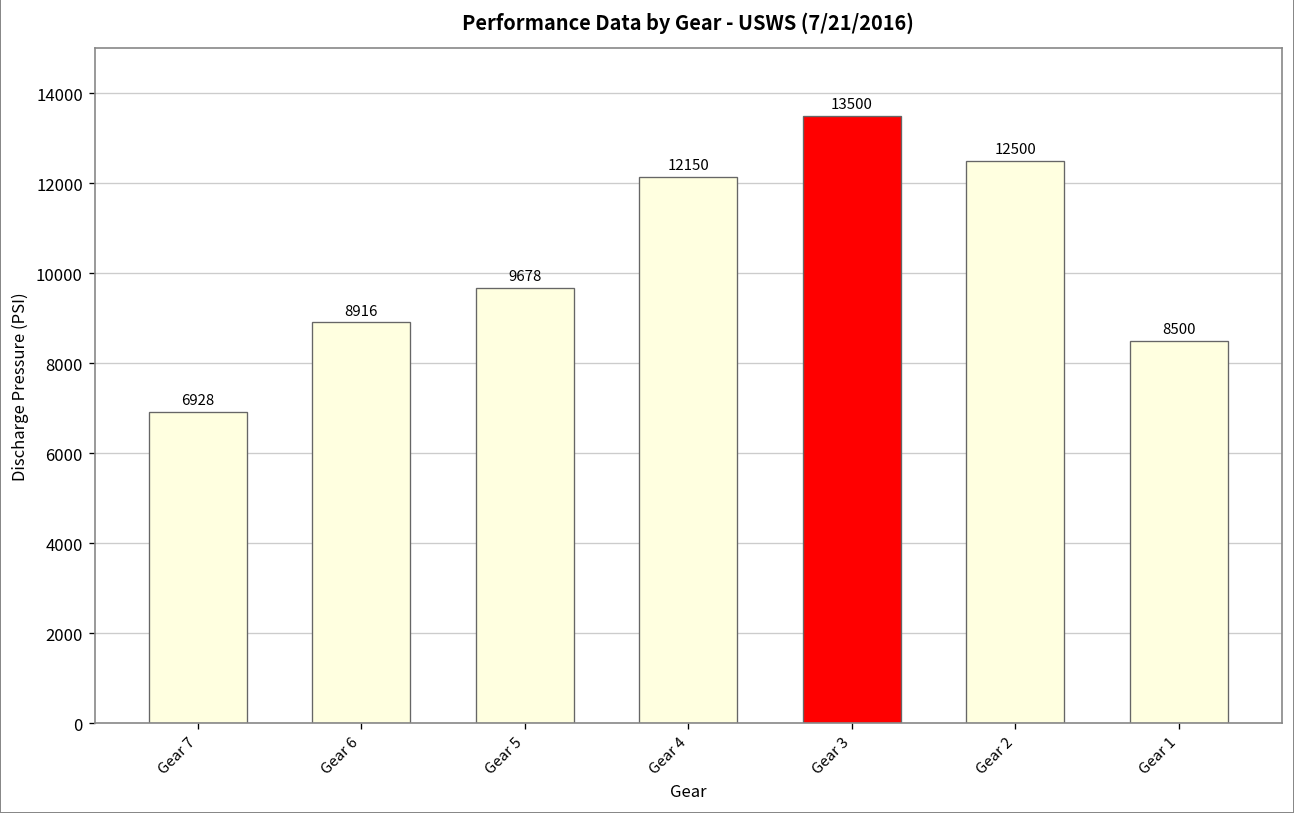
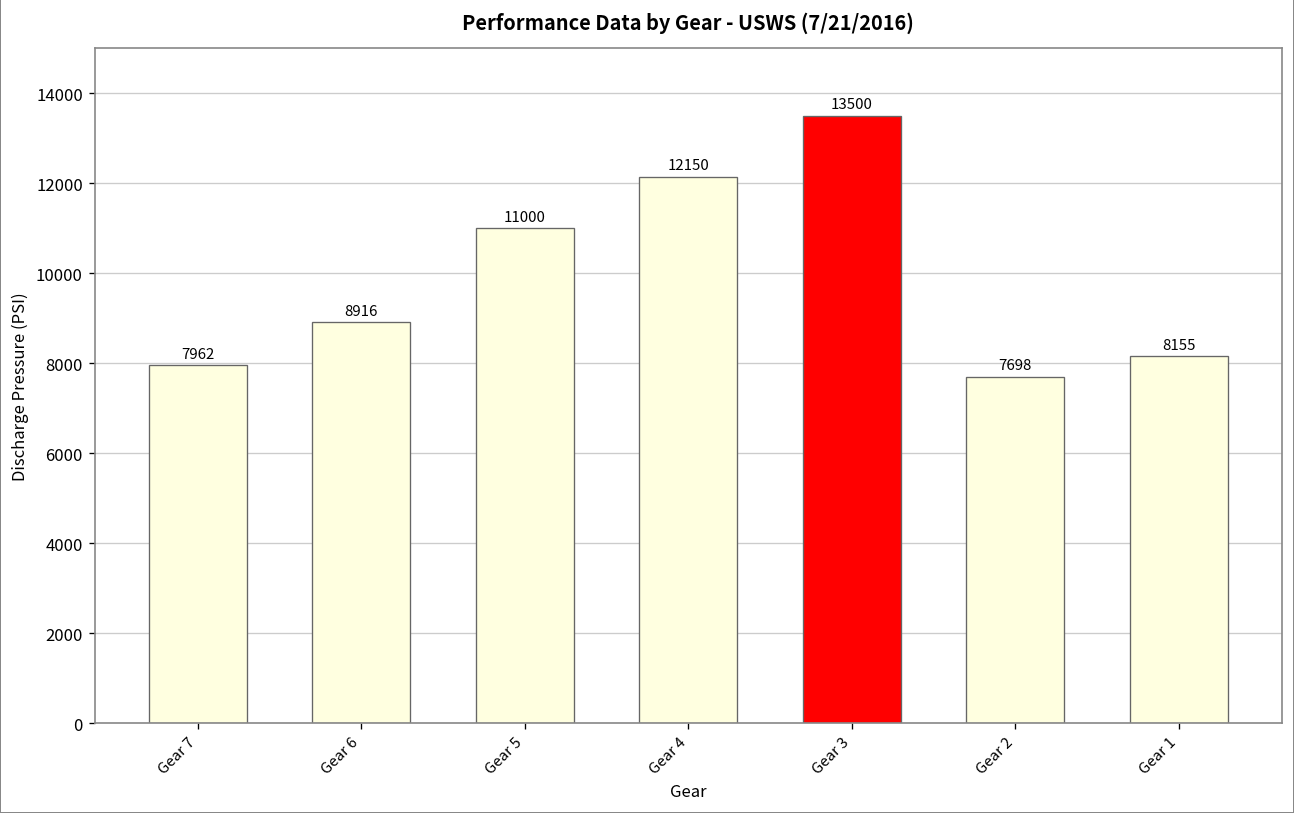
  {
-   "Gear 7": 6928,
+   "Gear 7": 7962,
    "Gear 6": 8916,
-   "Gear 5": 9678,
+   "Gear 5": 11000,
    "Gear 4": 12150,
    "Gear 3": 13500,
-   "Gear 2": 12500,
-   "Gear 1": 8500
+   "Gear 2": 7698,
+   "Gear 1": 8155
  }
